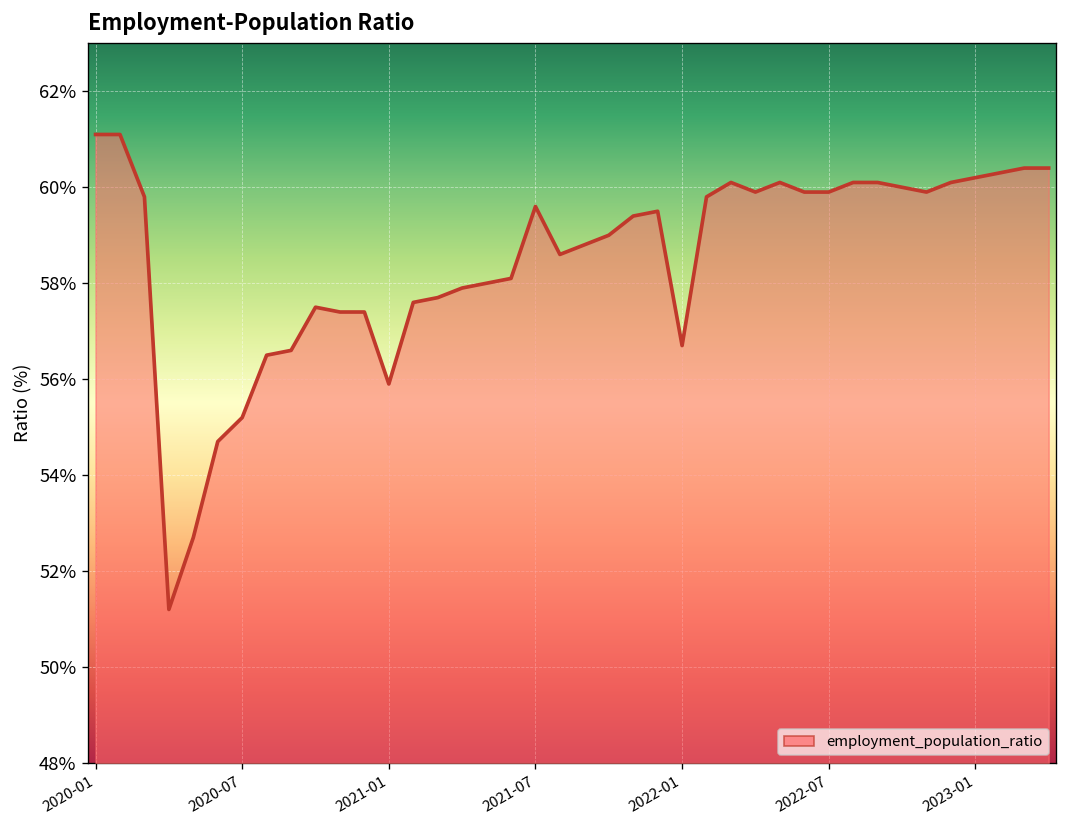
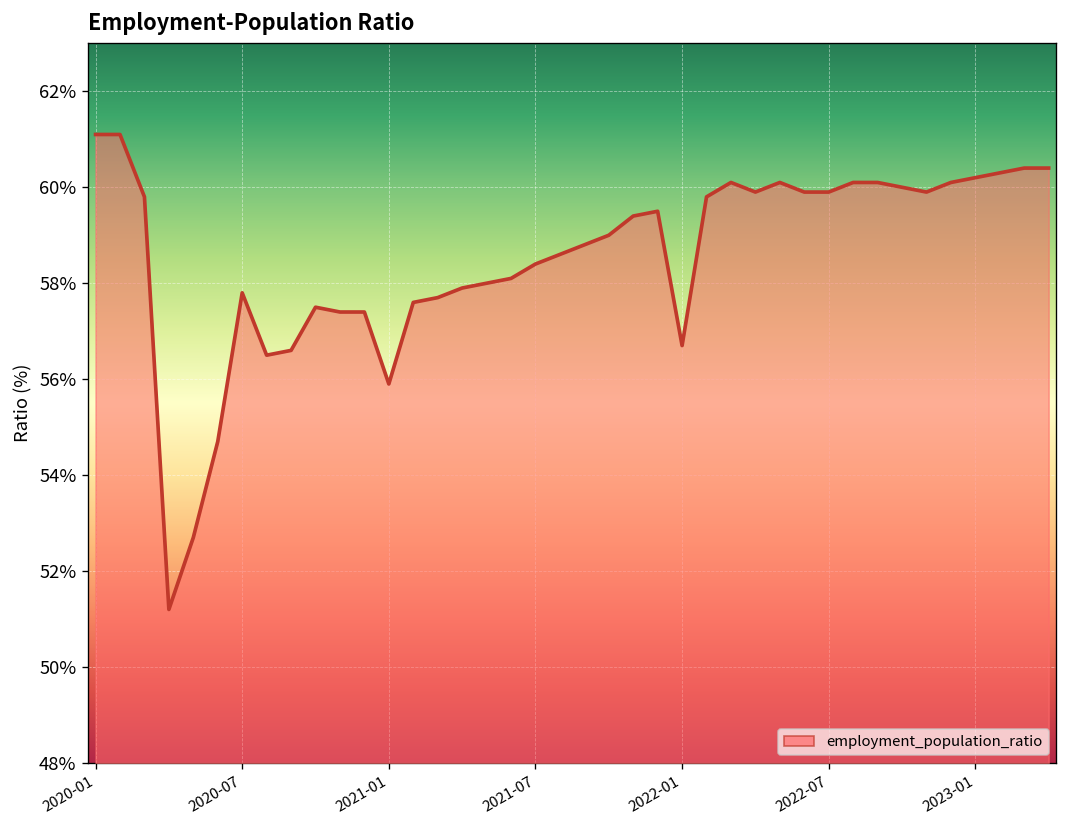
  {
    "2020-01": "61.1%",
-   "2020-07": "55.2%",
+   "2020-07": "57.8%",
    "2021-01": "55.9%",
-   "2021-07": "59.6%",
+   "2021-07": "58.4%",
    "2022-01": "56.7%",
    "2022-07": "59.9%",
    "2023-01": "60.2%"
  }
